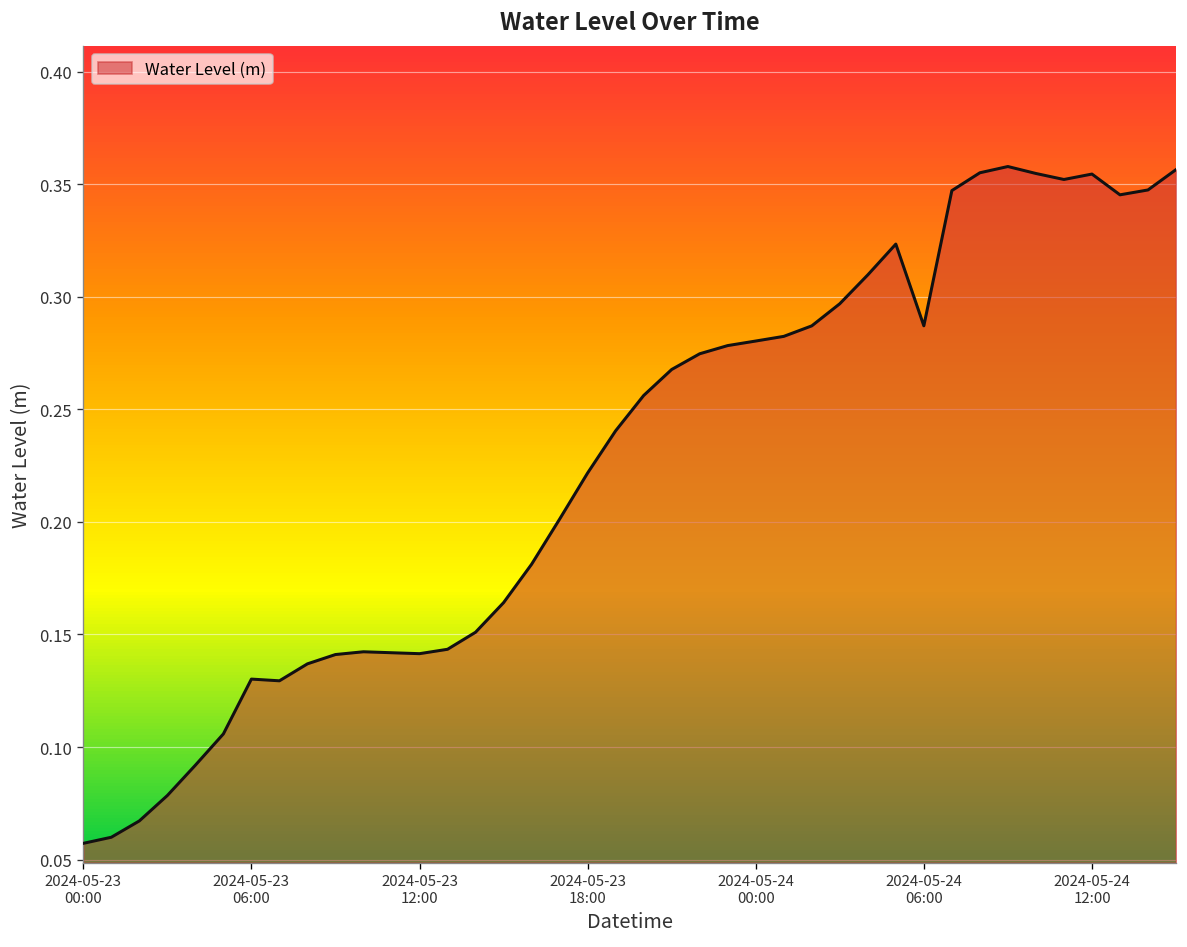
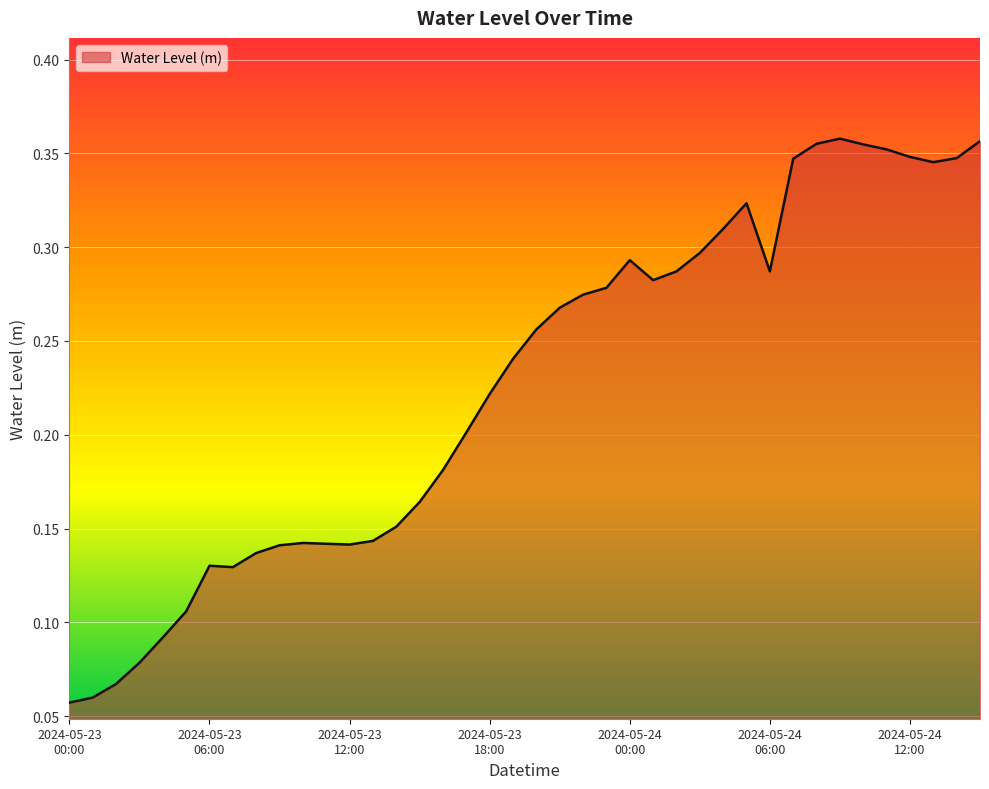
  {
    "2024-05-23 00:00": 0.057,
    "2024-05-23 06:00": 0.130,
    "2024-05-23 12:00": 0.141,
    "2024-05-23 18:00": 0.222,
-   "2024-05-24 00:00": 0.280,
+   "2024-05-24 00:00": 0.293,
    "2024-05-24 06:00": 0.287,
-   "2024-05-24 12:00": 0.354
+   "2024-05-24 12:00": 0.348
  }
